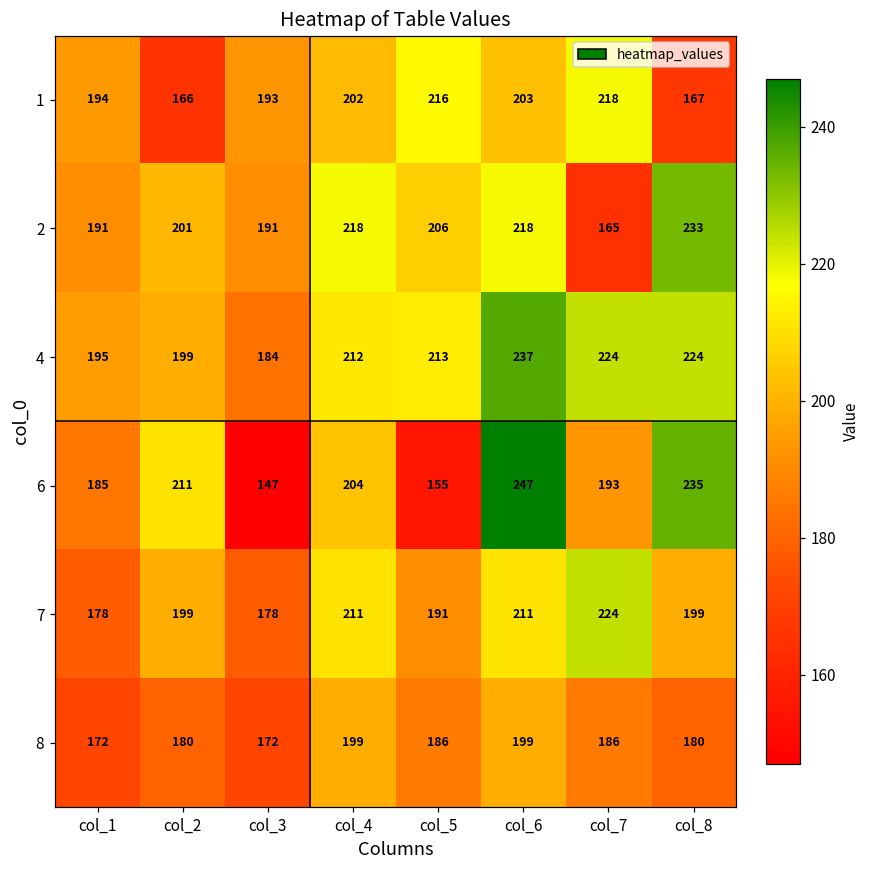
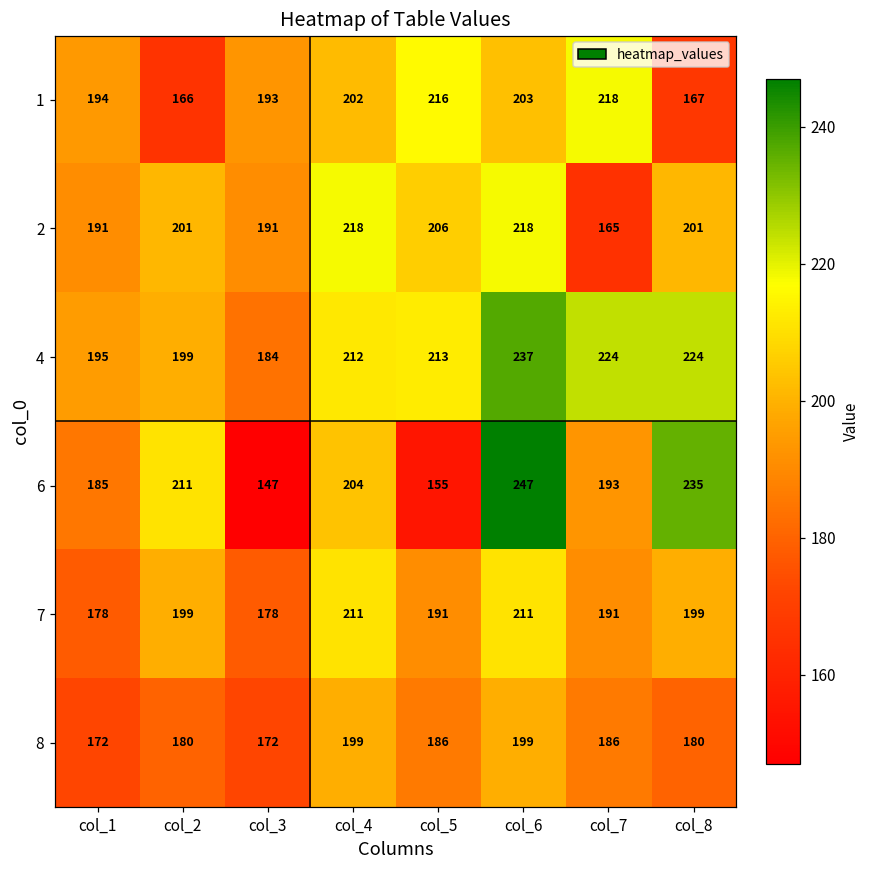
  {
    "1": {
      "col_1": 194,
      "col_2": 166,
      "col_3": 193,
      "col_4": 202,
      "col_5": 216,
      "col_6": 203,
      "col_7": 218,
      "col_8": 167
    },
    "2": {
      "col_1": 191,
      "col_2": 201,
      "col_3": 191,
      "col_4": 218,
      "col_5": 206,
      "col_6": 218,
      "col_7": 165,
-     "col_8": 233
+     "col_8": 201
    },
    "4": {
      "col_1": 195,
      "col_2": 199,
      "col_3": 184,
      "col_4": 212,
      "col_5": 213,
      "col_6": 237,
      "col_7": 224,
      "col_8": 224
    },
    "6": {
      "col_1": 185,
      "col_2": 211,
      "col_3": 147,
      "col_4": 204,
      "col_5": 155,
      "col_6": 247,
      "col_7": 193,
      "col_8": 235
    },
    "7": {
      "col_1": 178,
      "col_2": 199,
      "col_3": 178,
      "col_4": 211,
      "col_5": 191,
      "col_6": 211,
-     "col_7": 224,
+     "col_7": 191,
      "col_8": 199
    },
    "8": {
      "col_1": 172,
      "col_2": 180,
      "col_3": 172,
      "col_4": 199,
      "col_5": 186,
      "col_6": 199,
      "col_7": 186,
      "col_8": 180
    }
  }
